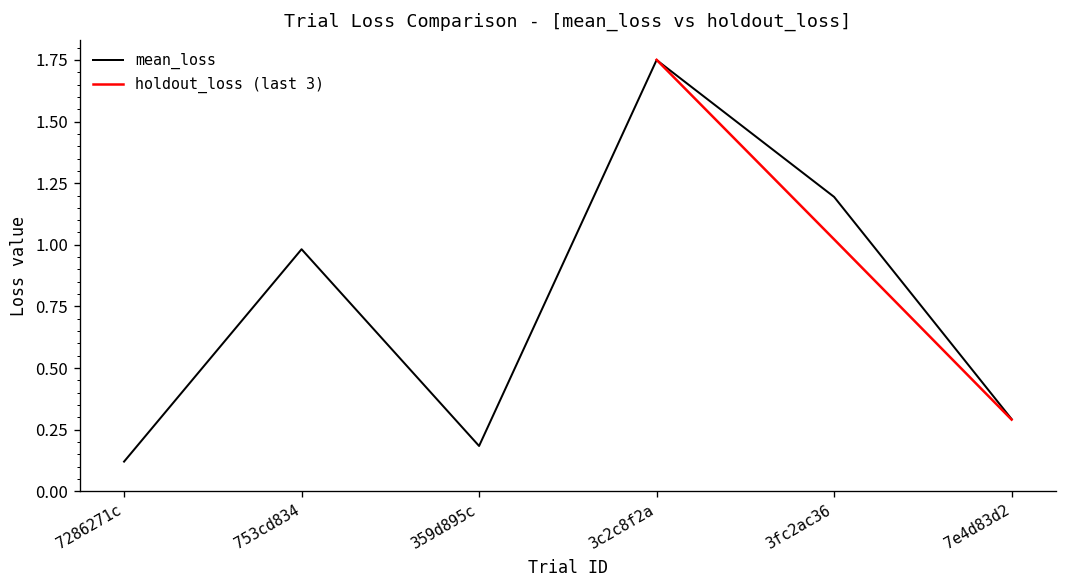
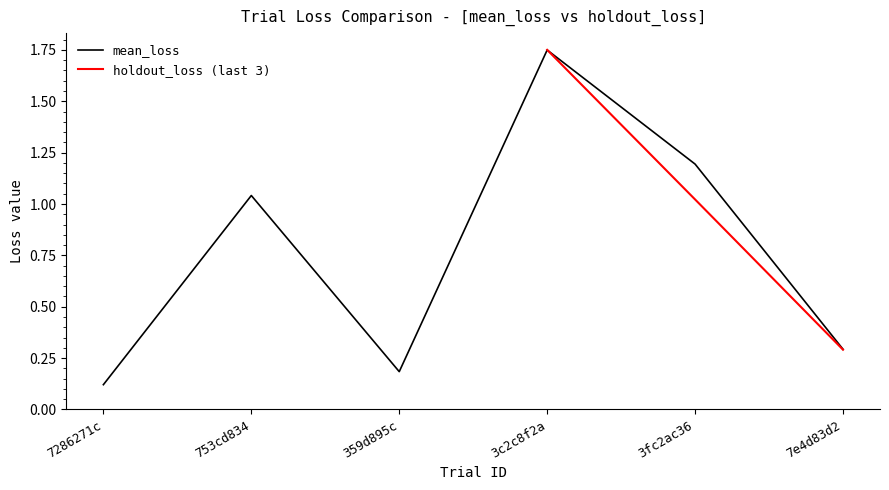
  {
    "mean_loss": {
      "7286271c": 0.12,
-     "753cd834": 0.98,
+     "753cd834": 1.04,
      "359d895c": 0.18,
      "3fc2ac36": 1.19
    },
    "holdout_loss (last 3)": {
      "3fc2ac36": 1.02
    }
  }
